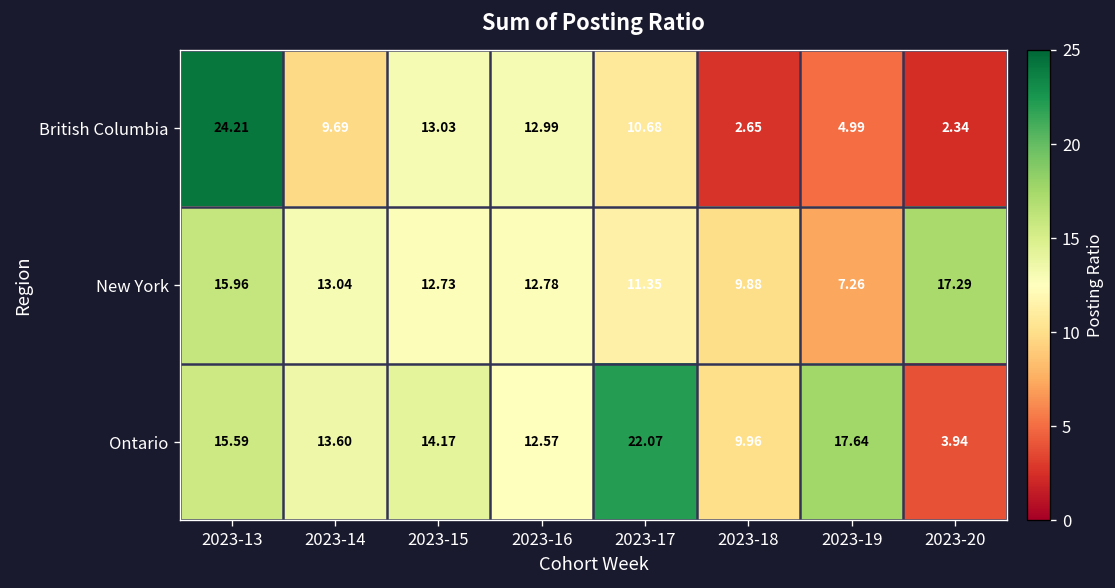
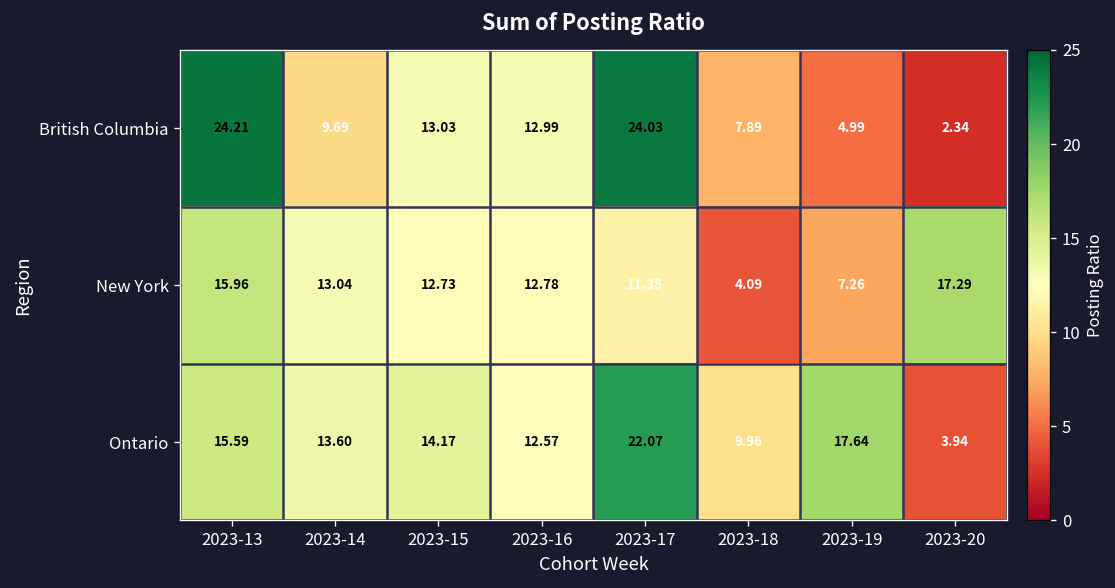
  {
    "British Columbia": {
      "2023-13": 24.21,
      "2023-14": 9.69,
      "2023-15": 13.03,
      "2023-16": 12.99,
-     "2023-17": 10.68,
-     "2023-18": 2.65,
+     "2023-17": 24.03,
+     "2023-18": 7.89,
      "2023-19": 4.99,
      "2023-20": 2.34
    },
    "New York": {
      "2023-13": 15.96,
      "2023-14": 13.04,
      "2023-15": 12.73,
      "2023-16": 12.78,
      "2023-17": 11.35,
-     "2023-18": 9.88,
+     "2023-18": 4.09,
      "2023-19": 7.26,
      "2023-20": 17.29
    },
    "Ontario": {
      "2023-13": 15.59,
      "2023-14": 13.60,
      "2023-15": 14.17,
      "2023-16": 12.57,
      "2023-17": 22.07,
      "2023-18": 9.96,
      "2023-19": 17.64,
      "2023-20": 3.94
    }
  }
